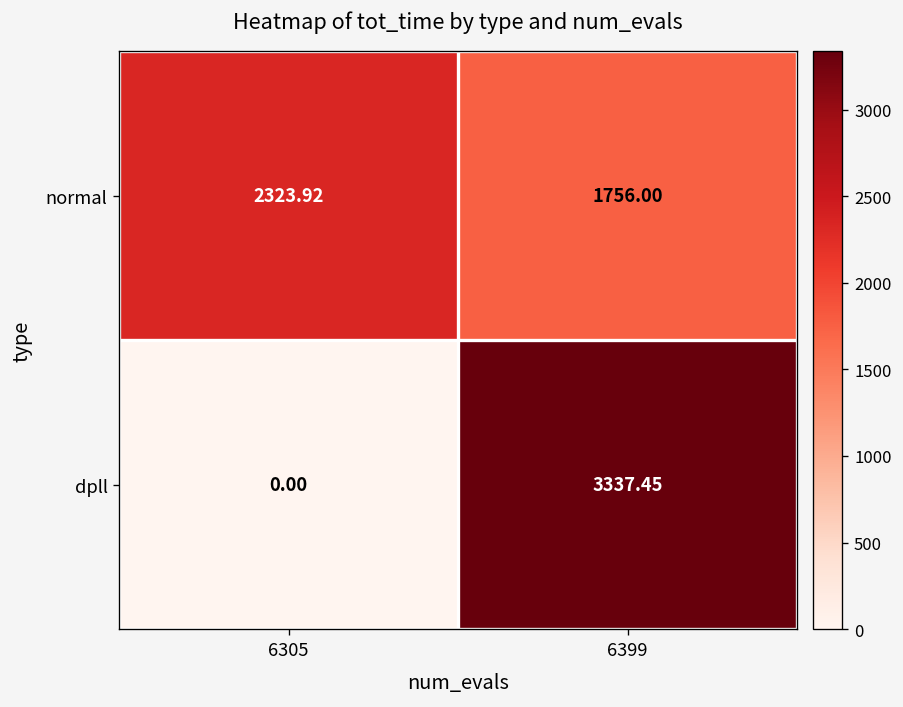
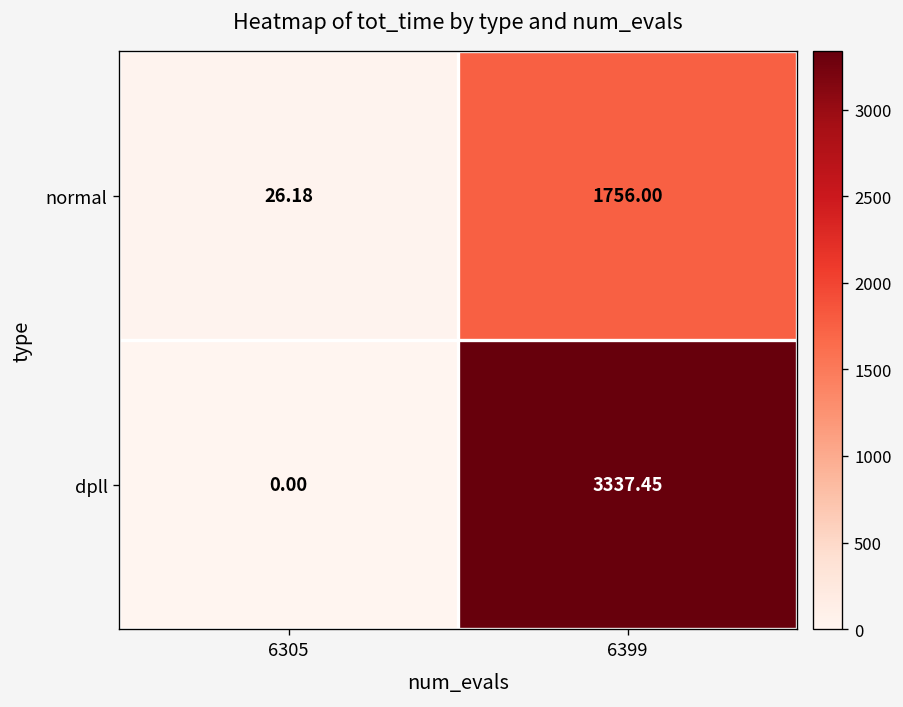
  {
    "normal": {
-     "6305": 2323.92,
+     "6305": 26.18,
      "6399": 1756.00
    },
    "dpll": {
      "6305": 0.00,
      "6399": 3337.45
    }
  }
